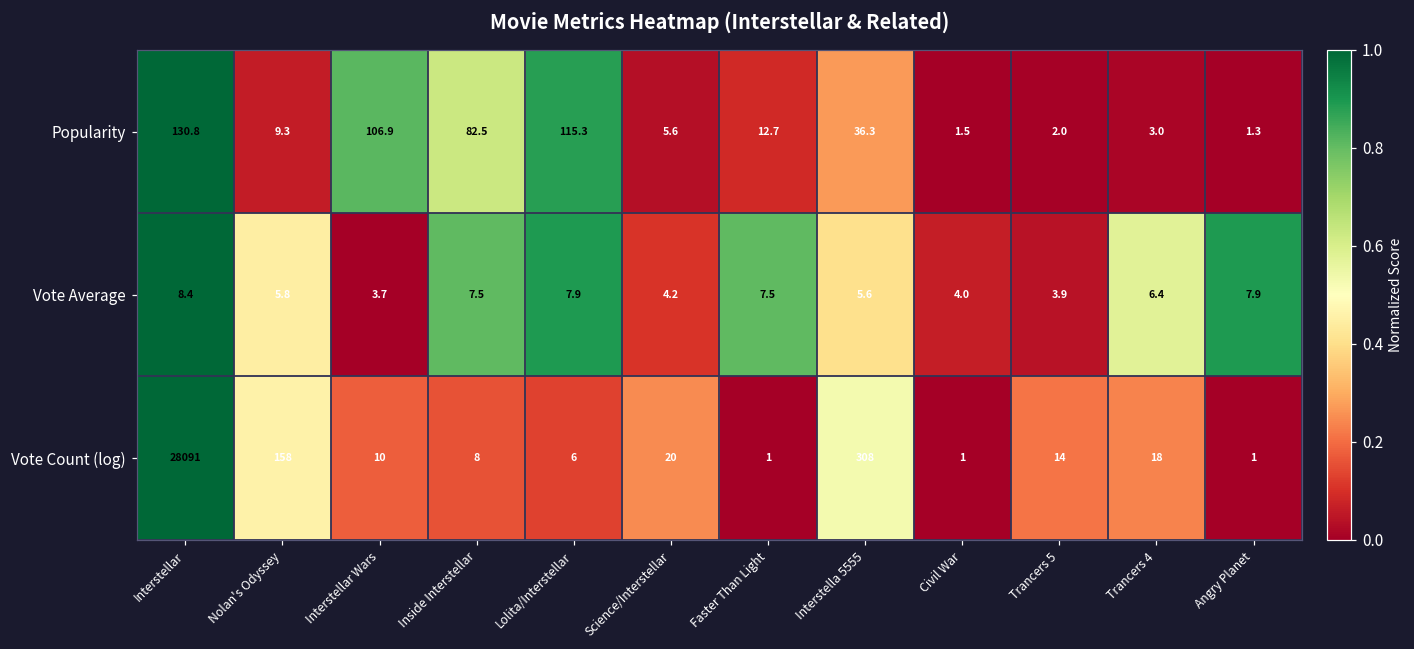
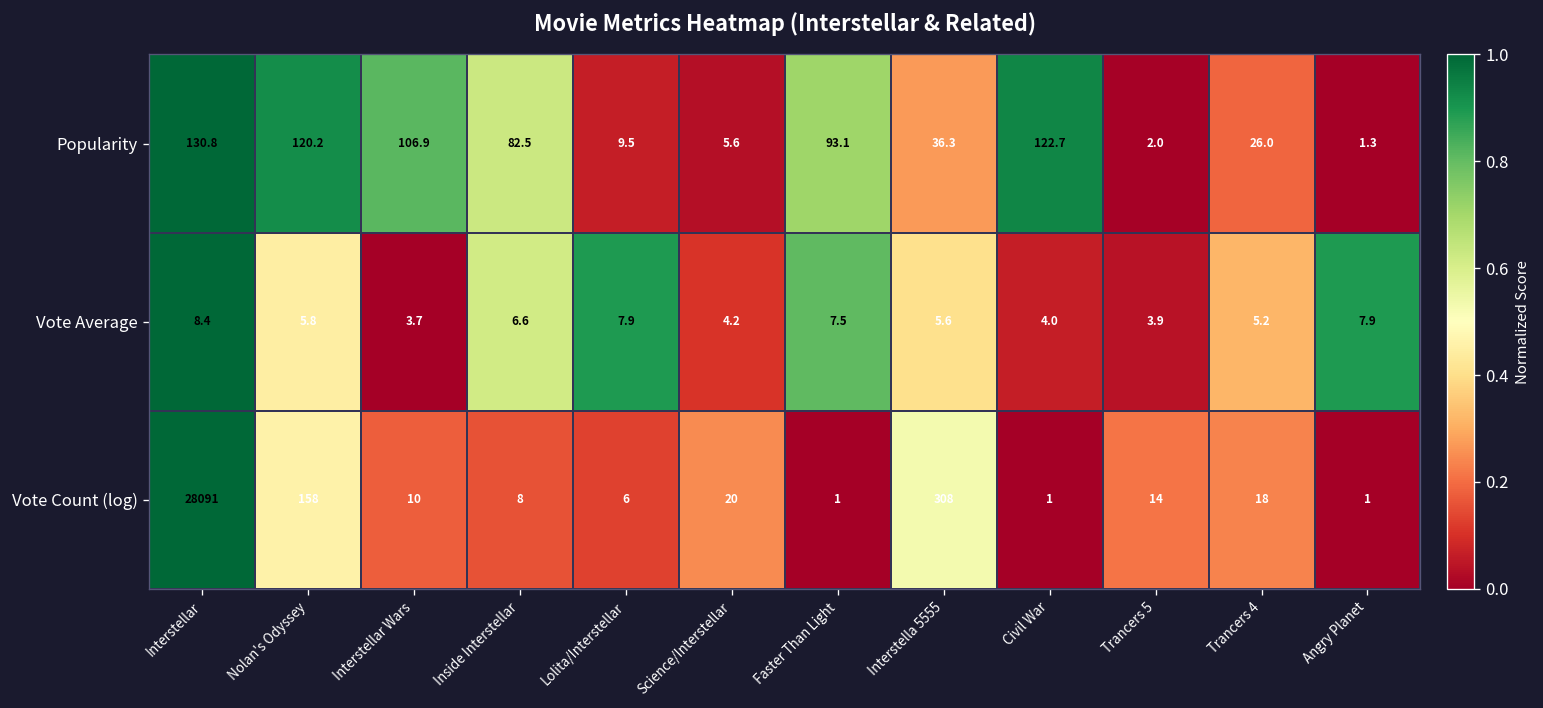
  {
    "Popularity": {
      "Interstellar": 130.8,
-     "Nolan's Odyssey": 9.3,
+     "Nolan's Odyssey": 120.2,
      "Interstellar Wars": 106.9,
      "Inside Interstellar": 82.5,
-     "Lolita/Interstellar": 115.3,
+     "Lolita/Interstellar": 9.5,
      "Science/Interstellar": 5.6,
-     "Faster Than Light": 12.7,
+     "Faster Than Light": 93.1,
      "Interstella 5555": 36.3,
-     "Civil War": 1.5,
+     "Civil War": 122.7,
      "Trancers 5": 2.0,
-     "Trancers 4": 3.0,
+     "Trancers 4": 26.0,
      "Angry Planet": 1.3
    },
    "Vote Average": {
      "Interstellar": 8.4,
      "Nolan's Odyssey": 5.8,
      "Interstellar Wars": 3.7,
-     "Inside Interstellar": 7.5,
+     "Inside Interstellar": 6.6,
      "Lolita/Interstellar": 7.9,
      "Science/Interstellar": 4.2,
      "Faster Than Light": 7.5,
      "Interstella 5555": 5.6,
      "Civil War": 4.0,
      "Trancers 5": 3.9,
-     "Trancers 4": 6.4,
+     "Trancers 4": 5.2,
      "Angry Planet": 7.9
    },
    "Vote Count (log)": {
      "Interstellar": 28091,
      "Nolan's Odyssey": 158,
      "Interstellar Wars": 10,
      "Inside Interstellar": 8,
      "Lolita/Interstellar": 6,
      "Science/Interstellar": 20,
      "Faster Than Light": 1,
      "Interstella 5555": 308,
      "Civil War": 1,
      "Trancers 5": 14,
      "Trancers 4": 18,
      "Angry Planet": 1
    }
  }
